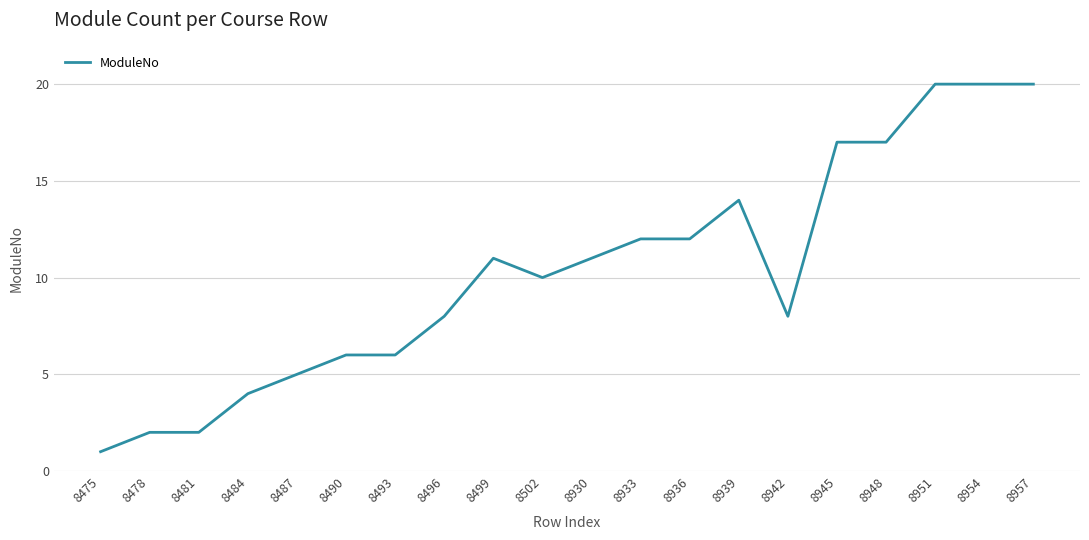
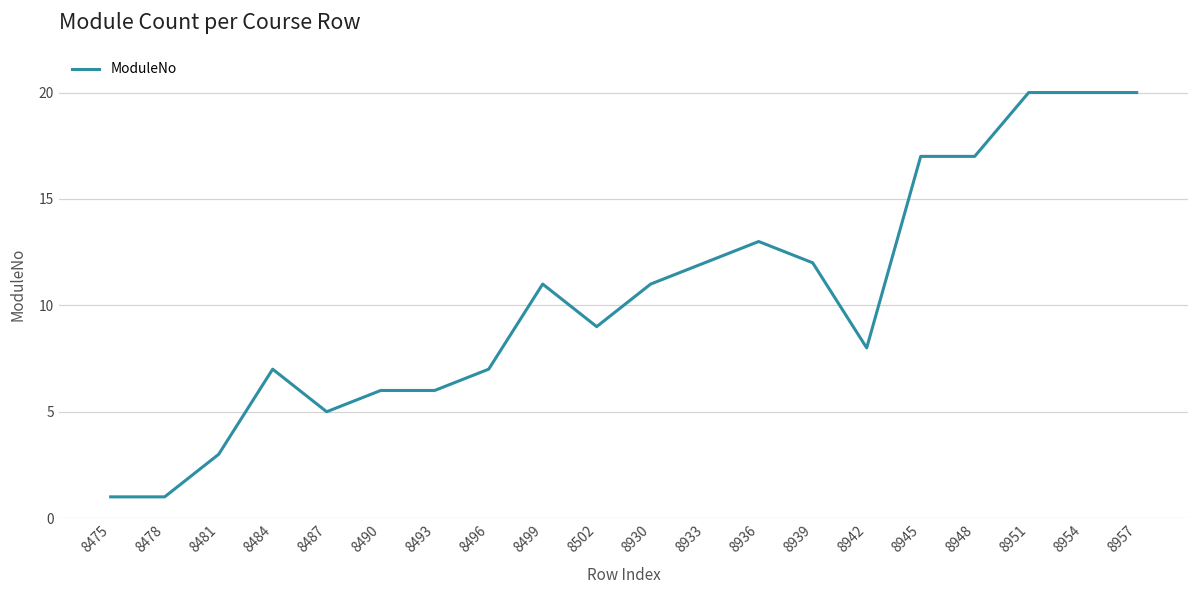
  {
    "8475": 1,
-   "8478": 2,
-   "8481": 2,
-   "8484": 4,
+   "8478": 1,
+   "8481": 3,
+   "8484": 7,
    "8487": 5,
    "8490": 6,
    "8493": 6,
-   "8496": 8,
+   "8496": 7,
    "8499": 11,
-   "8502": 10,
+   "8502": 9,
    "8930": 11,
    "8933": 12,
-   "8936": 12,
-   "8939": 14,
+   "8936": 13,
+   "8939": 12,
    "8942": 8,
    "8945": 17,
    "8948": 17,
    "8951": 20,
    "8954": 20,
    "8957": 20
  }
